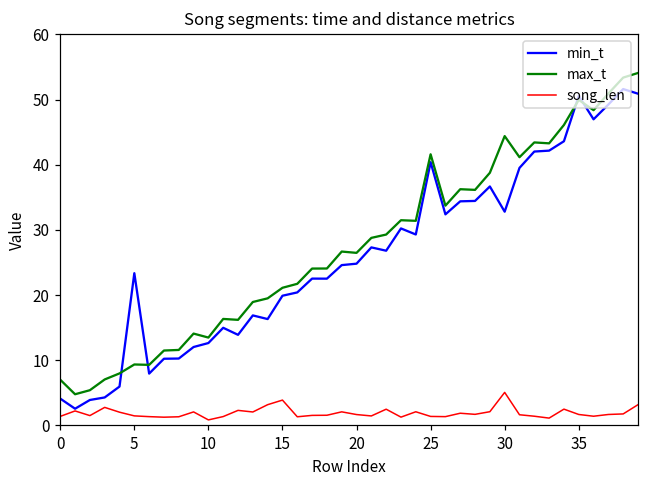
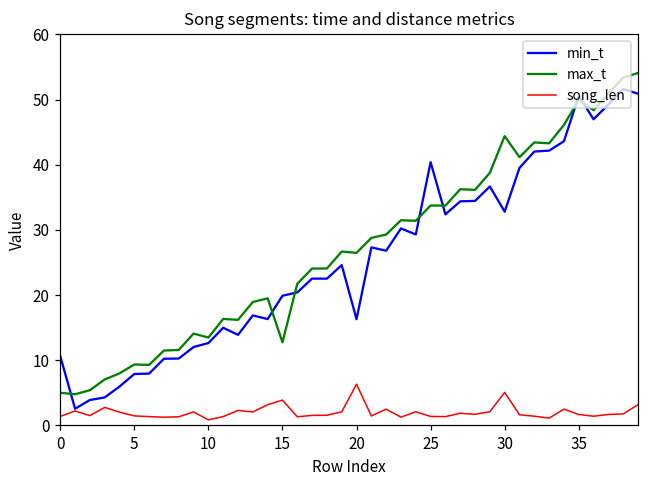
  {
    "min_t": {
-     "0": 4,
-     "5": 23,
+     "0": 11,
+     "5": 8,
      "10": 13,
      "15": 20,
-     "20": 25,
+     "20": 16,
      "25": 40,
      "30": 33
    },
    "max_t": {
-     "0": 7,
+     "0": 5,
      "5": 9,
      "10": 13,
-     "15": 21,
+     "15": 13,
      "20": 26,
-     "25": 42,
+     "25": 34,
      "30": 44
    },
    "song_len": {
      "0": 1,
      "5": 1,
      "10": 1,
      "15": 4,
-     "20": 2,
+     "20": 6,
      "25": 1,
      "30": 5,
      "35": 2
    }
  }
